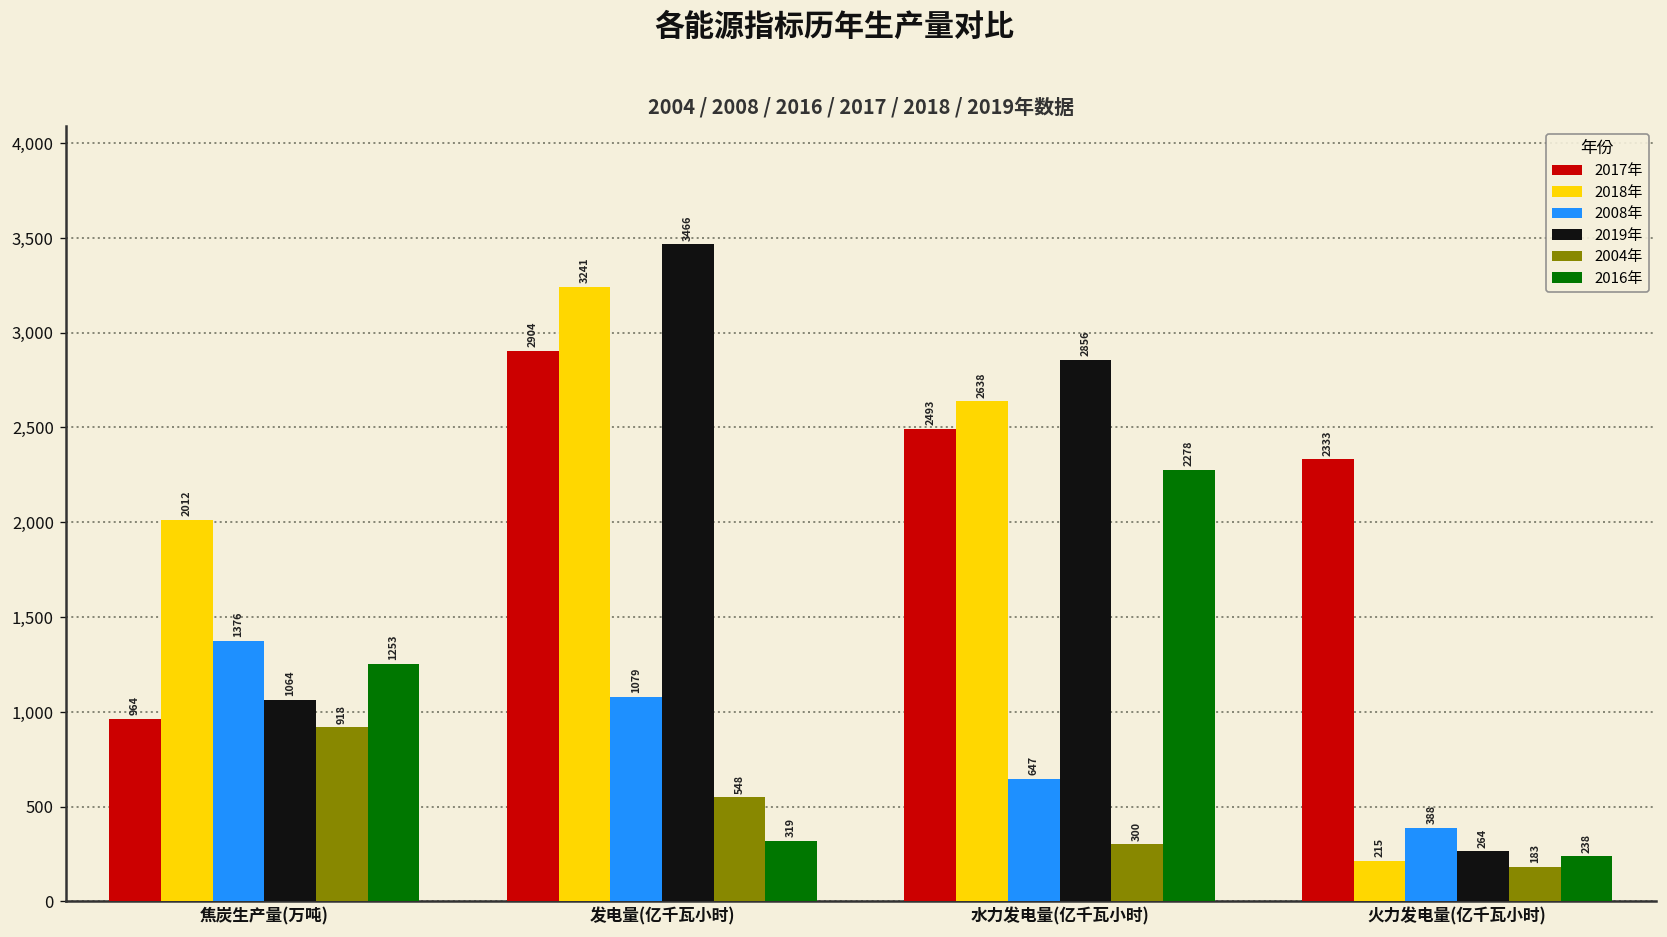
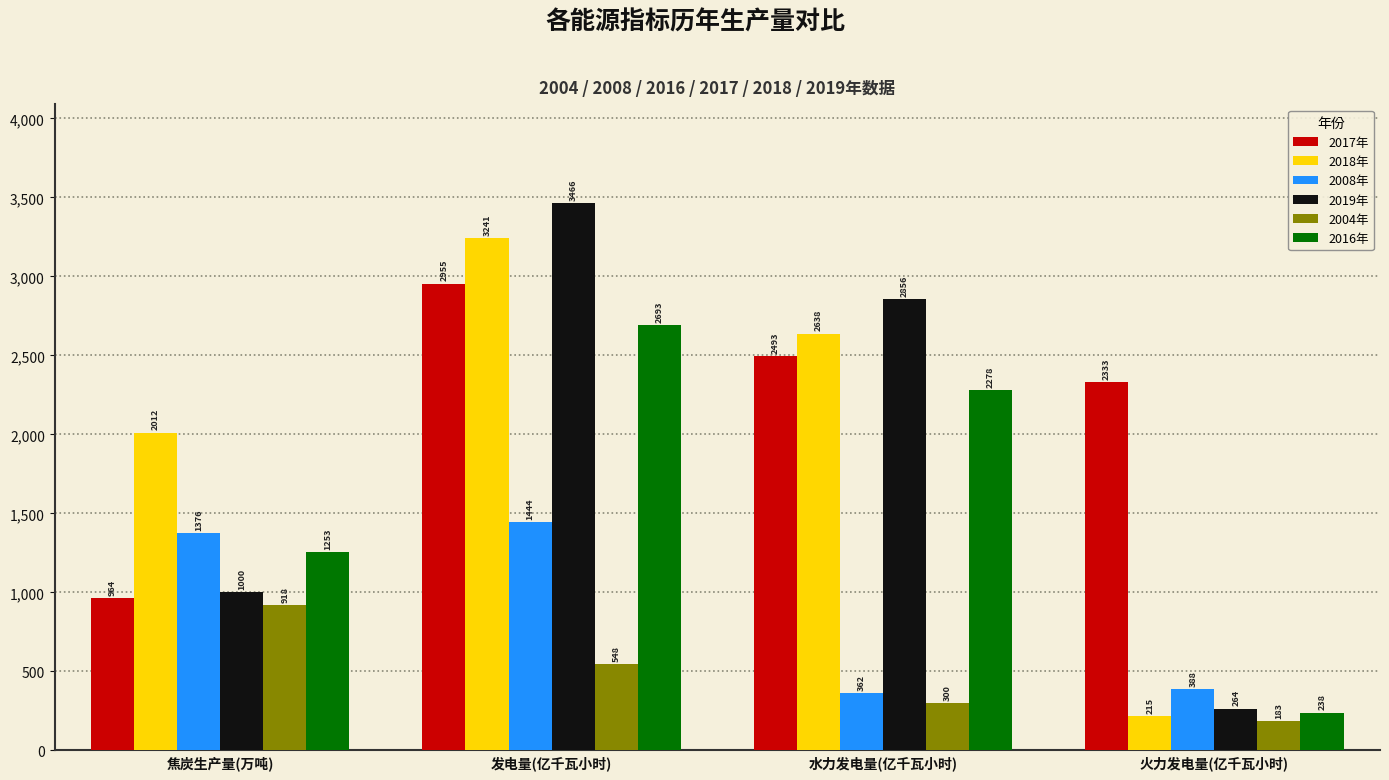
  {
    "2017年": {
      "焦炭生产量(万吨)": 964,
-     "发电量(亿千瓦小时)": 2904,
+     "发电量(亿千瓦小时)": 2955,
      "水力发电量(亿千瓦小时)": 2493,
      "火力发电量(亿千瓦小时)": 2333
    },
    "2018年": {
      "焦炭生产量(万吨)": 2012,
      "发电量(亿千瓦小时)": 3241,
      "水力发电量(亿千瓦小时)": 2638,
      "火力发电量(亿千瓦小时)": 215
    },
    "2008年": {
      "焦炭生产量(万吨)": 1376,
-     "发电量(亿千瓦小时)": 1079,
-     "水力发电量(亿千瓦小时)": 647,
+     "发电量(亿千瓦小时)": 1444,
+     "水力发电量(亿千瓦小时)": 362,
      "火力发电量(亿千瓦小时)": 388
    },
    "2019年": {
-     "焦炭生产量(万吨)": 1064,
+     "焦炭生产量(万吨)": 1000,
      "发电量(亿千瓦小时)": 3466,
      "水力发电量(亿千瓦小时)": 2856,
      "火力发电量(亿千瓦小时)": 264
    },
    "2004年": {
      "焦炭生产量(万吨)": 918,
      "发电量(亿千瓦小时)": 548,
      "水力发电量(亿千瓦小时)": 300,
      "火力发电量(亿千瓦小时)": 183
    },
    "2016年": {
      "焦炭生产量(万吨)": 1253,
-     "发电量(亿千瓦小时)": 319,
+     "发电量(亿千瓦小时)": 2693,
      "水力发电量(亿千瓦小时)": 2278,
      "火力发电量(亿千瓦小时)": 238
    }
  }
